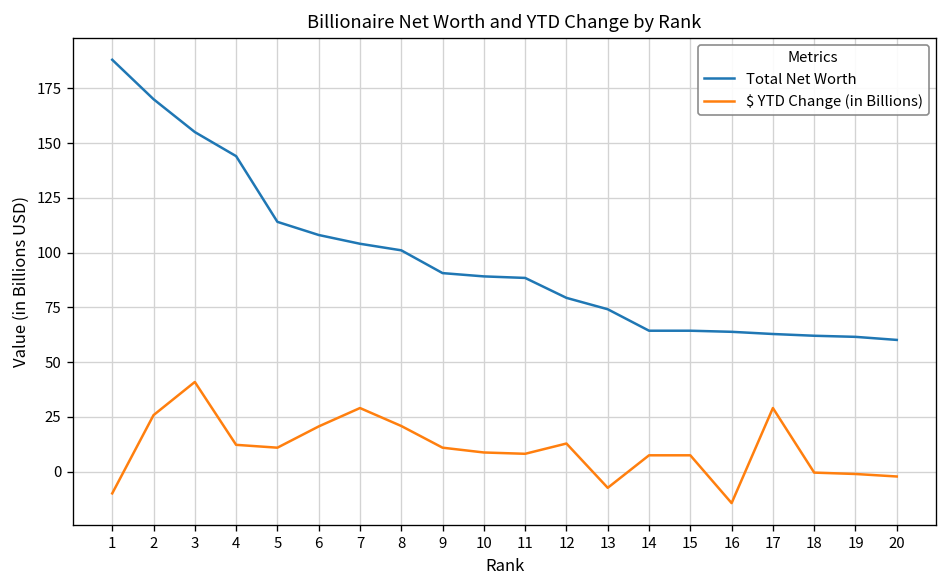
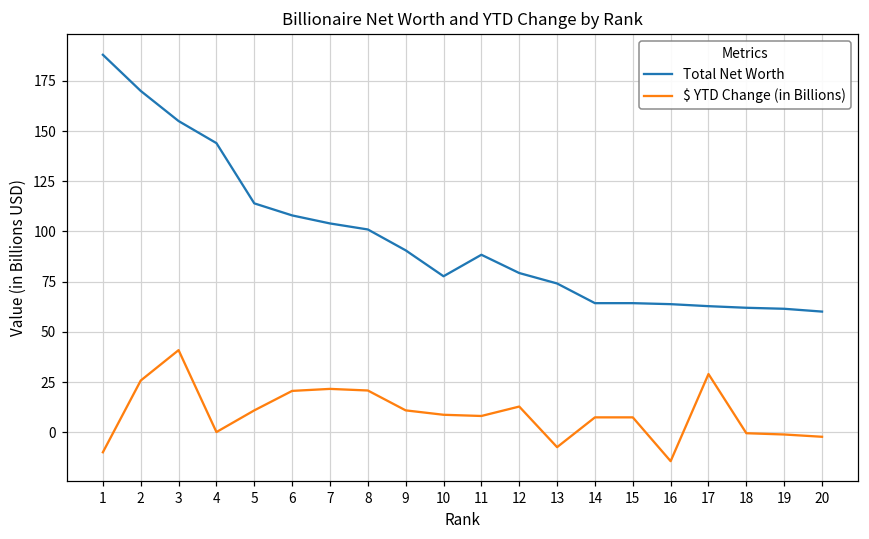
  {
    "Total Net Worth": {
      "1": 188,
      "2": 170,
      "3": 155,
      "4": 144,
      "5": 114,
      "6": 108,
      "7": 104,
      "8": 101,
      "9": 91,
-     "10": 89,
+     "10": 78,
      "11": 88,
      "12": 79,
      "13": 74,
      "14": 64,
      "15": 64,
      "16": 64,
      "17": 63,
      "18": 62,
      "19": 62,
      "20": 60
    },
    "$ YTD Change (in Billions)": {
      "1": -10,
      "2": 26,
      "3": 41,
-     "4": 12,
+     "4": 0,
      "5": 11,
      "6": 21,
-     "7": 29,
+     "7": 22,
      "8": 21,
      "9": 11,
      "10": 9,
      "11": 8,
      "12": 13,
      "13": -7,
      "14": 7,
      "15": 7,
      "16": -14,
      "17": 29,
      "18": 0,
      "19": -1,
      "20": -2
    }
  }
